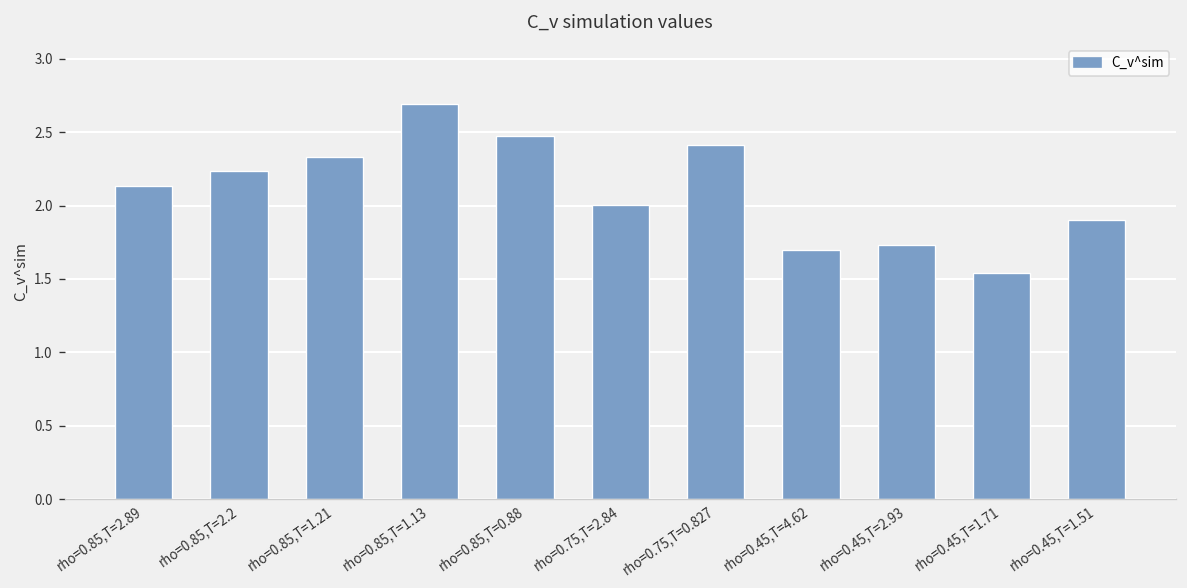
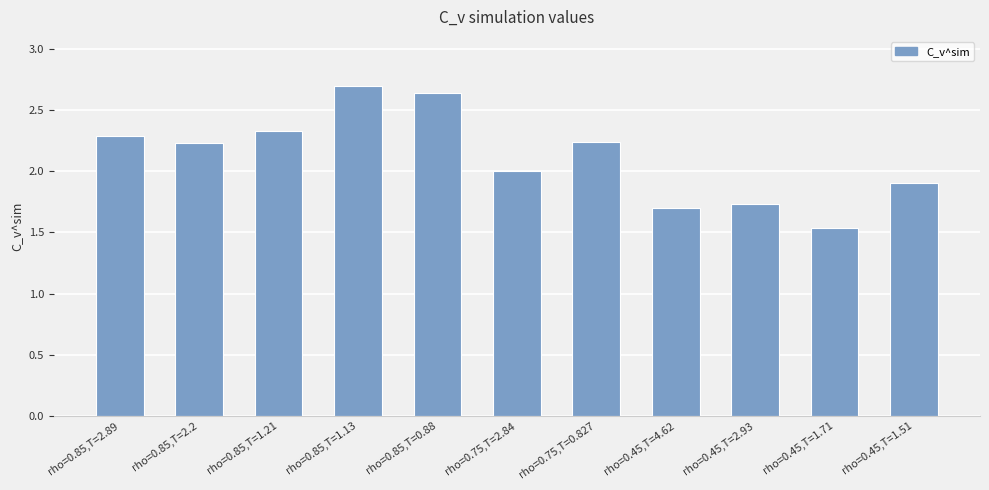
  {
-   "rho=0.85,T=2.89": 2.13,
+   "rho=0.85,T=2.89": 2.29,
    "rho=0.85,T=2.2": 2.23,
    "rho=0.85,T=1.21": 2.33,
    "rho=0.85,T=1.13": 2.70,
-   "rho=0.85,T=0.88": 2.47,
+   "rho=0.85,T=0.88": 2.64,
    "rho=0.75,T=2.84": 2.00,
-   "rho=0.75,T=0.827": 2.41,
+   "rho=0.75,T=0.827": 2.24,
    "rho=0.45,T=4.62": 1.70,
    "rho=0.45,T=2.93": 1.73,
    "rho=0.45,T=1.71": 1.54,
    "rho=0.45,T=1.51": 1.90
  }
